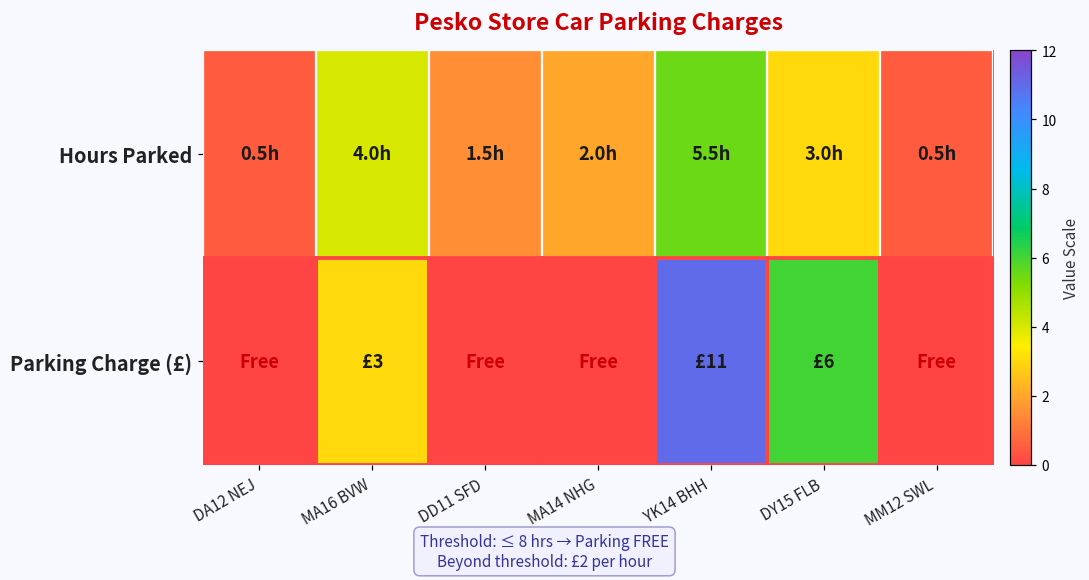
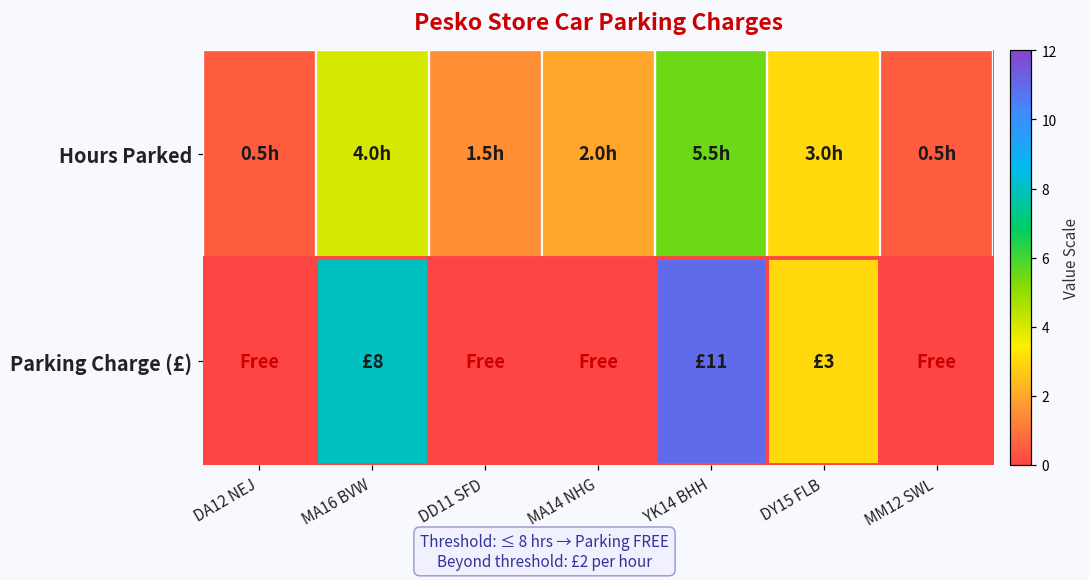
  {
    "Hours Parked": {
      "DA12 NEJ": "0.5h",
      "MA16 BVW": "4.0h",
      "DD11 SFD": "1.5h",
      "MA14 NHG": "2.0h",
      "YK14 BHH": "5.5h",
      "DY15 FLB": "3.0h",
      "MM12 SWL": "0.5h"
    },
    "Parking Charge (£)": {
-     "MA16 BVW": "£3",
+     "MA16 BVW": "£8",
      "YK14 BHH": "£11",
-     "DY15 FLB": "£6"
+     "DY15 FLB": "£3"
    }
  }
